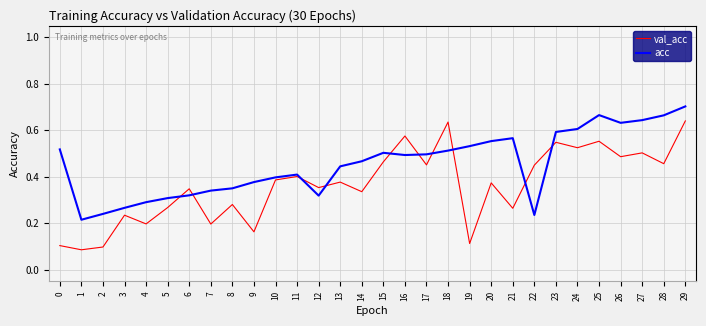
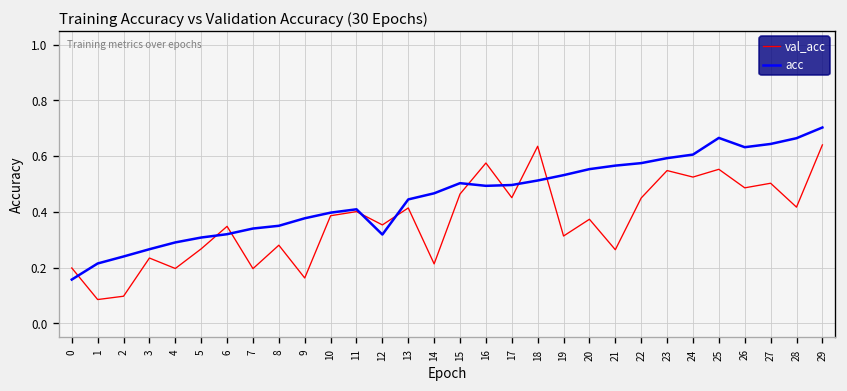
  {
    "val_acc": {
-     "0": 0.10,
+     "0": 0.20,
      "1": 0.09,
      "2": 0.10,
      "3": 0.23,
      "4": 0.20,
      "5": 0.27,
      "6": 0.35,
      "7": 0.20,
      "8": 0.28,
      "9": 0.16,
      "12": 0.35,
-     "13": 0.38,
-     "14": 0.34,
+     "13": 0.41,
+     "14": 0.21,
      "15": 0.46,
      "16": 0.58,
      "17": 0.45,
      "18": 0.64,
-     "19": 0.11,
+     "19": 0.31,
      "20": 0.37,
      "21": 0.26,
      "22": 0.45,
      "23": 0.55,
      "24": 0.52,
      "25": 0.55,
      "26": 0.49,
      "27": 0.50,
-     "28": 0.46,
+     "28": 0.42,
      "29": 0.64
    },
    "acc": {
-     "0": 0.52,
+     "0": 0.16,
      "1": 0.22,
      "2": 0.24,
      "3": 0.27,
      "4": 0.29,
      "5": 0.31,
      "6": 0.32,
      "7": 0.34,
      "8": 0.35,
      "9": 0.38,
      "12": 0.32,
      "13": 0.44,
      "14": 0.47,
      "15": 0.50,
      "16": 0.49,
      "17": 0.50,
      "18": 0.51,
      "19": 0.53,
      "20": 0.55,
      "21": 0.57,
-     "22": 0.24,
+     "22": 0.58,
      "23": 0.59,
      "24": 0.61,
      "25": 0.67,
      "26": 0.63,
      "27": 0.64,
      "28": 0.66,
      "29": 0.70
    }
  }
